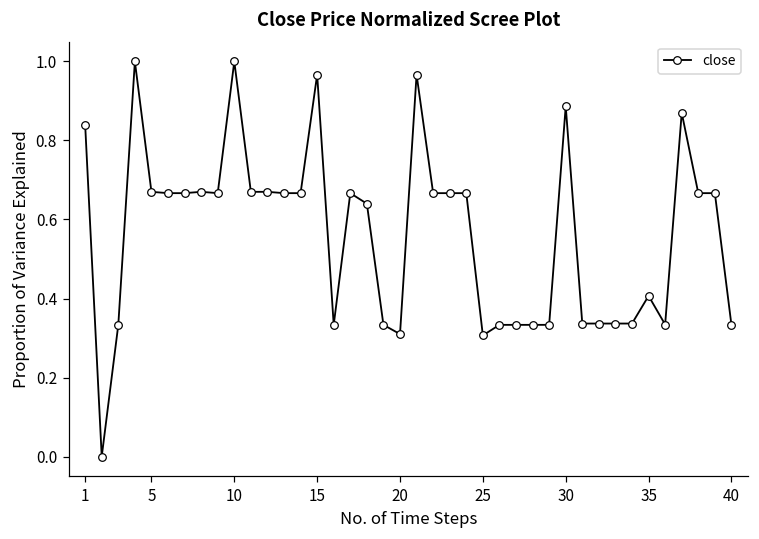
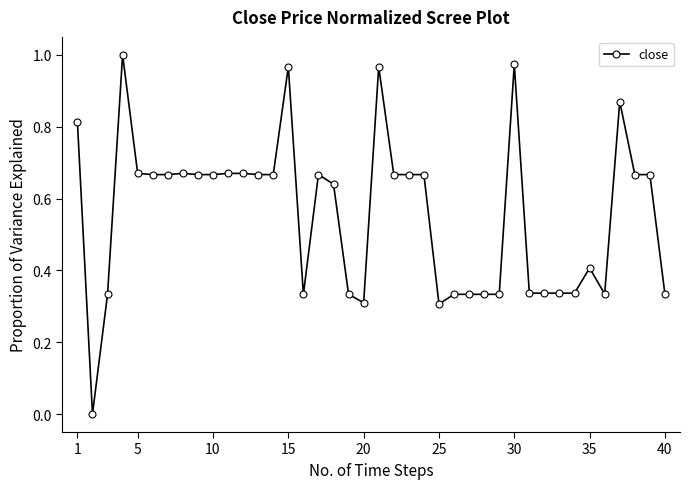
  {
-   "1": 0.84,
+   "1": 0.81,
    "5": 0.67,
-   "10": 1.00,
+   "10": 0.67,
    "15": 0.97,
    "20": 0.31,
    "25": 0.31,
-   "30": 0.89,
+   "30": 0.97,
    "35": 0.41,
    "40": 0.33
  }
